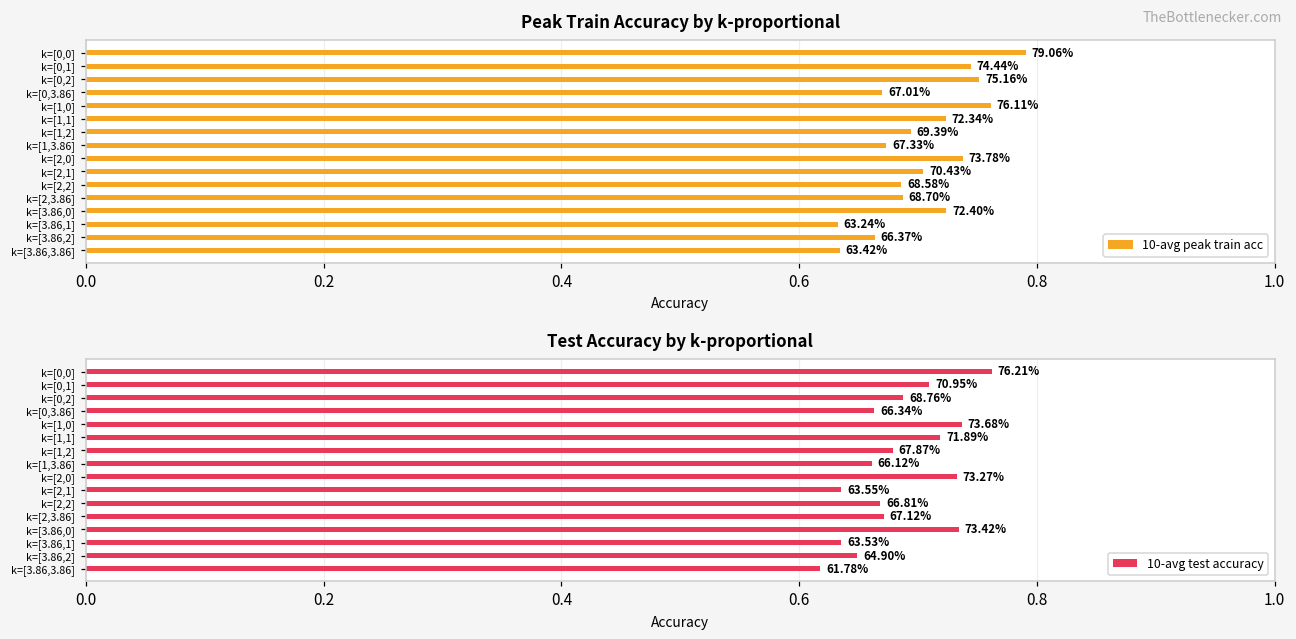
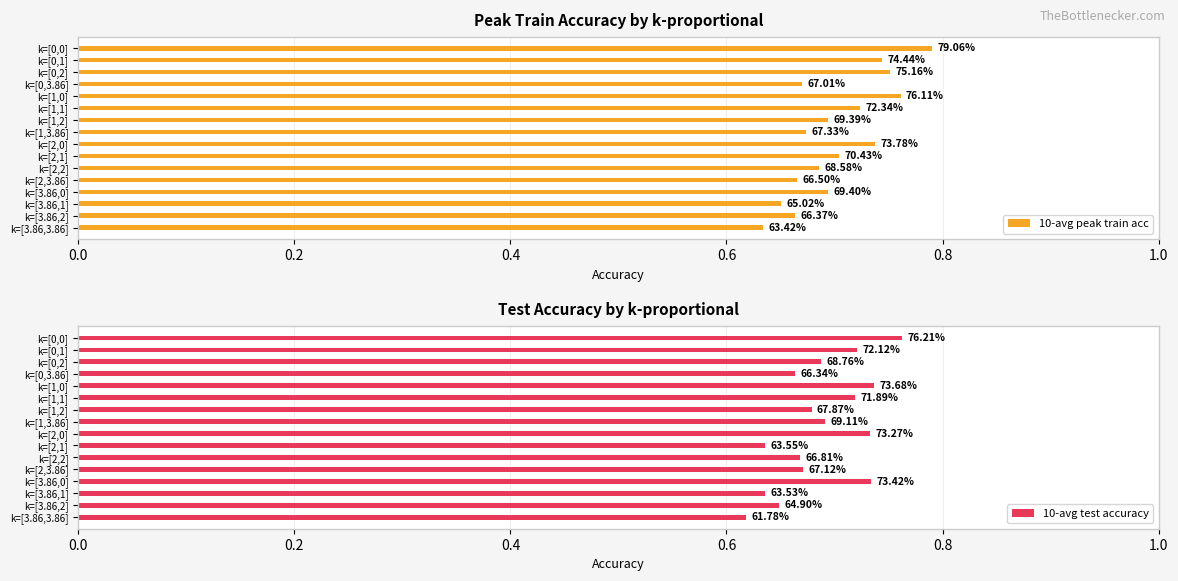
  {
    "Peak Train Accuracy by k-proportional": {
      "k=[0,0]": "79.06%",
      "k=[0,1]": "74.44%",
      "k=[0,2]": "75.16%",
      "k=[0,3.86]": "67.01%",
      "k=[1,0]": "76.11%",
      "k=[1,1]": "72.34%",
      "k=[1,2]": "69.39%",
      "k=[1,3.86]": "67.33%",
      "k=[2,0]": "73.78%",
      "k=[2,1]": "70.43%",
      "k=[2,2]": "68.58%",
-     "k=[2,3.86]": "68.70%",
-     "k=[3.86,0]": "72.40%",
-     "k=[3.86,1]": "63.24%",
+     "k=[2,3.86]": "66.50%",
+     "k=[3.86,0]": "69.40%",
+     "k=[3.86,1]": "65.02%",
      "k=[3.86,2]": "66.37%",
      "k=[3.86,3.86]": "63.42%"
    },
    "Test Accuracy by k-proportional": {
      "k=[0,0]": "76.21%",
-     "k=[0,1]": "70.95%",
+     "k=[0,1]": "72.12%",
      "k=[0,2]": "68.76%",
      "k=[0,3.86]": "66.34%",
      "k=[1,0]": "73.68%",
      "k=[1,1]": "71.89%",
      "k=[1,2]": "67.87%",
-     "k=[1,3.86]": "66.12%",
+     "k=[1,3.86]": "69.11%",
      "k=[2,0]": "73.27%",
      "k=[2,1]": "63.55%",
      "k=[2,2]": "66.81%",
      "k=[2,3.86]": "67.12%",
      "k=[3.86,0]": "73.42%",
      "k=[3.86,1]": "63.53%",
      "k=[3.86,2]": "64.90%",
      "k=[3.86,3.86]": "61.78%"
    }
  }
